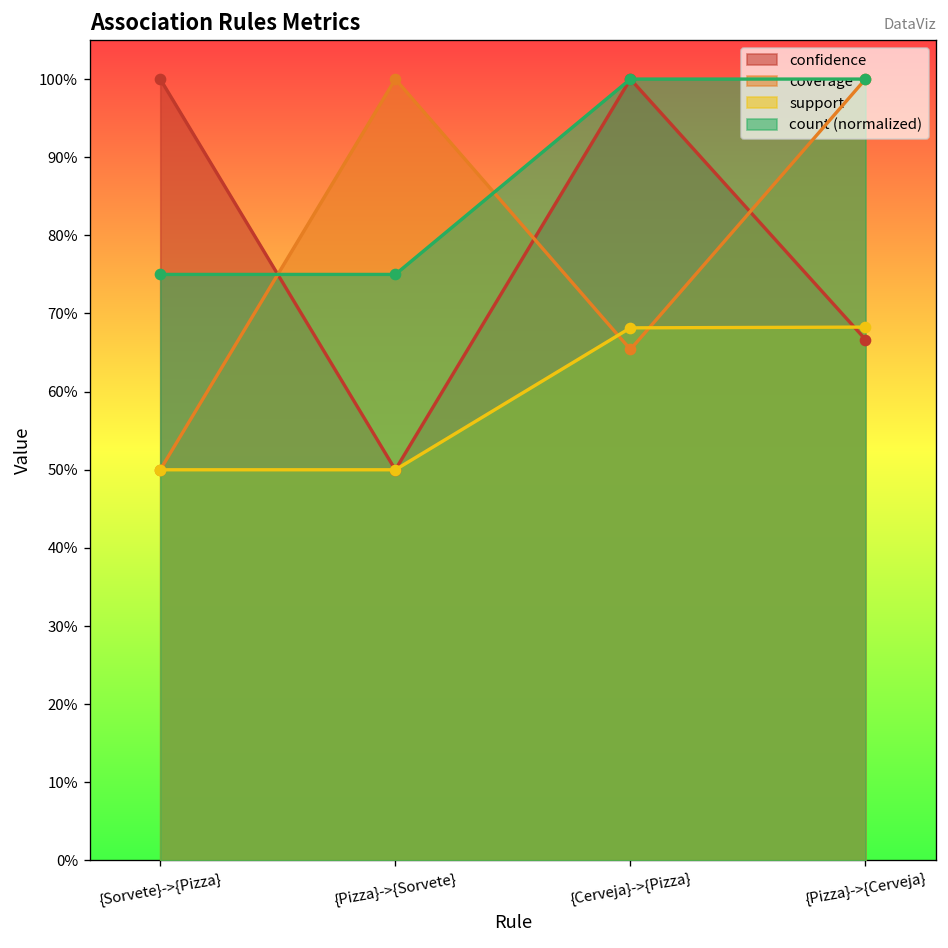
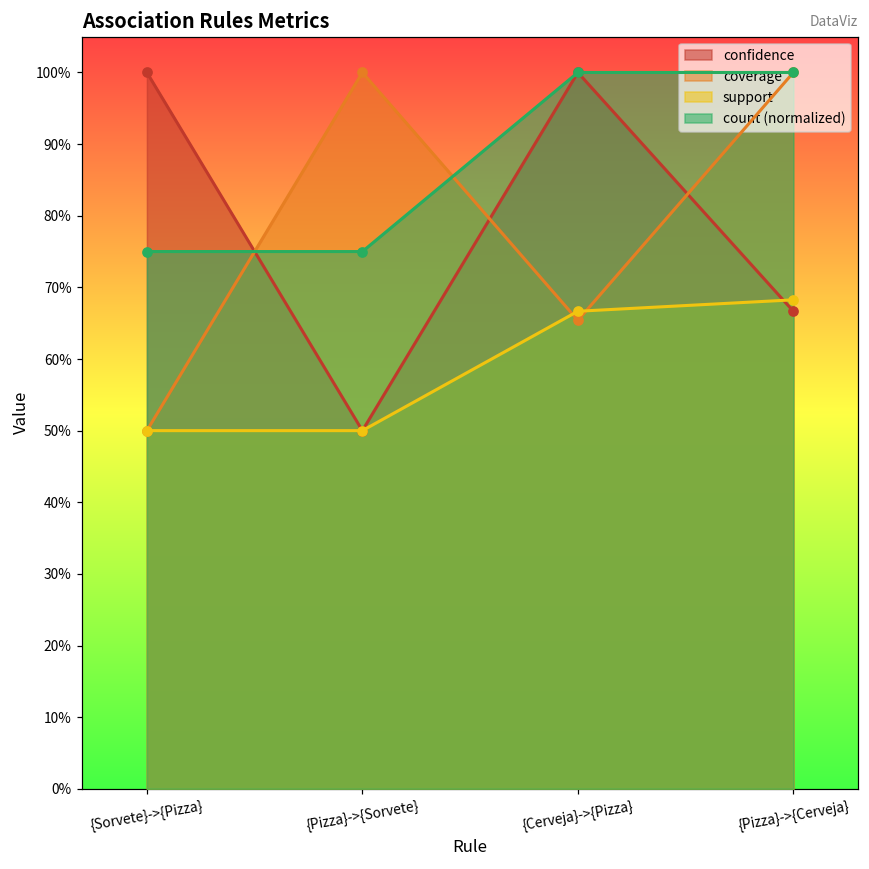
  {
    "confidence": {
      "{Sorvete}->{Pizza}": "100%",
      "{Pizza}->{Cerveja}": "67%"
    },
    "coverage": {
      "{Pizza}->{Sorvete}": "100%",
      "{Cerveja}->{Pizza}": "65%"
    },
    "support": {
-     "{Cerveja}->{Pizza}": "68%",
+     "{Cerveja}->{Pizza}": "67%",
      "{Pizza}->{Cerveja}": "68%"
    },
    "count (normalized)": {
      "{Sorvete}->{Pizza}": "75%",
      "{Pizza}->{Sorvete}": "75%"
    }
  }
